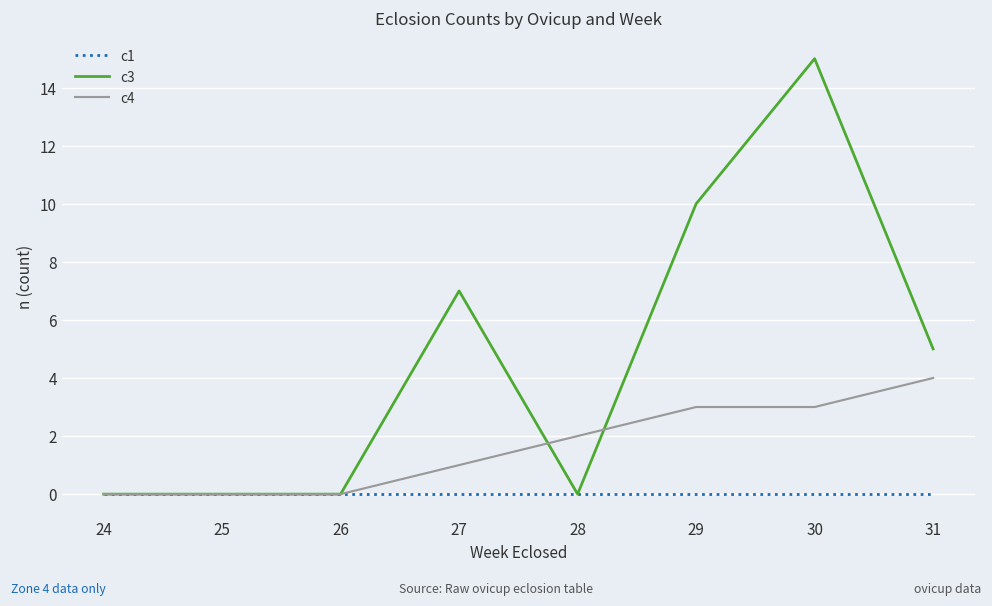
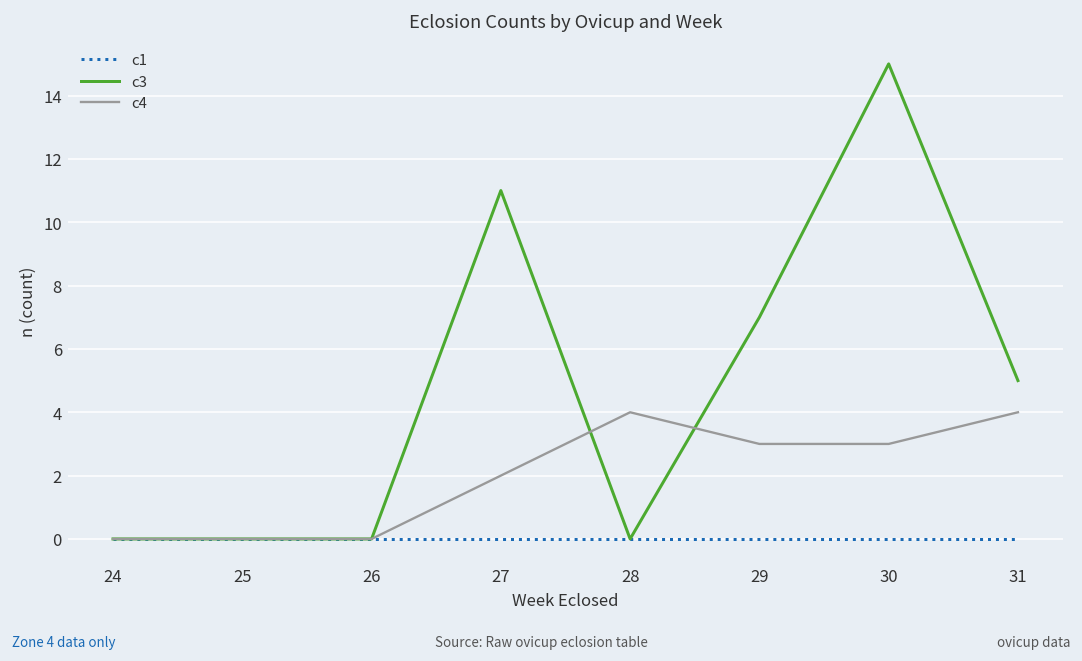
  {
    "c1": {
      "27": 0,
      "29": 0,
      "30": 0,
      "31": 0
    },
    "c3": {
-     "27": 7,
-     "29": 10,
+     "27": 11,
+     "29": 7,
      "30": 15,
      "31": 5
    },
    "c4": {
-     "27": 1,
-     "28": 2,
+     "27": 2,
+     "28": 4,
      "29": 3,
      "30": 3,
      "31": 4
    }
  }
